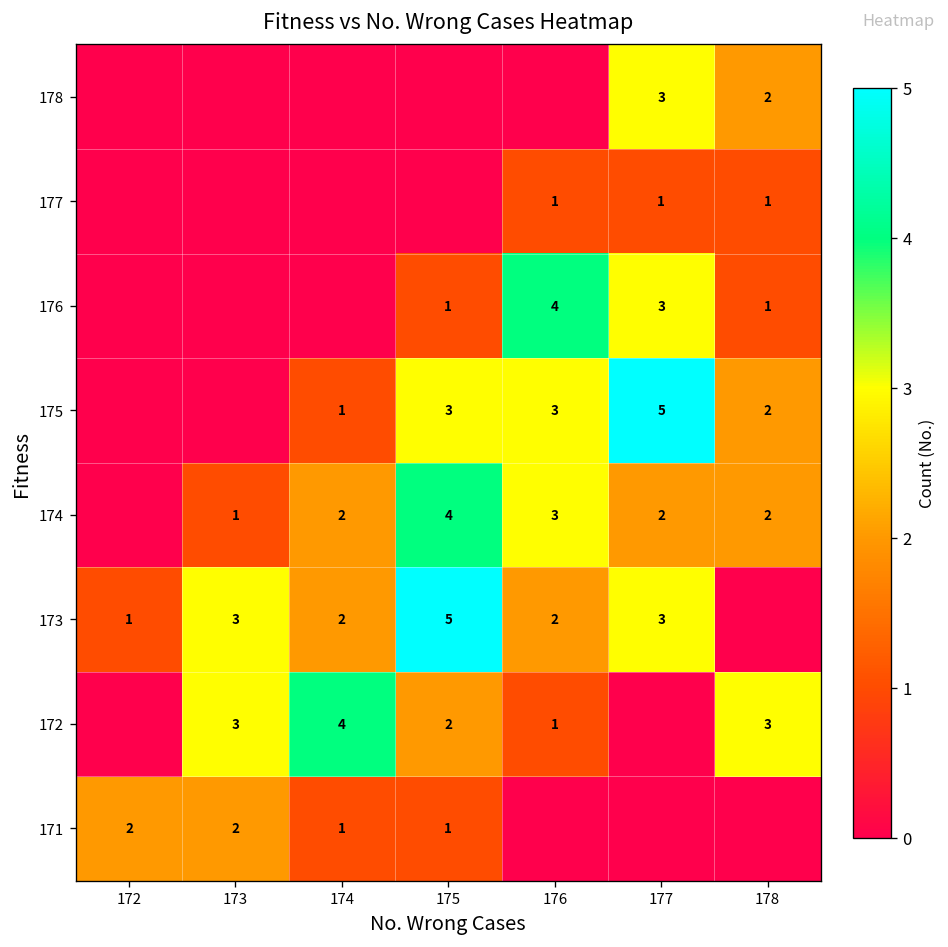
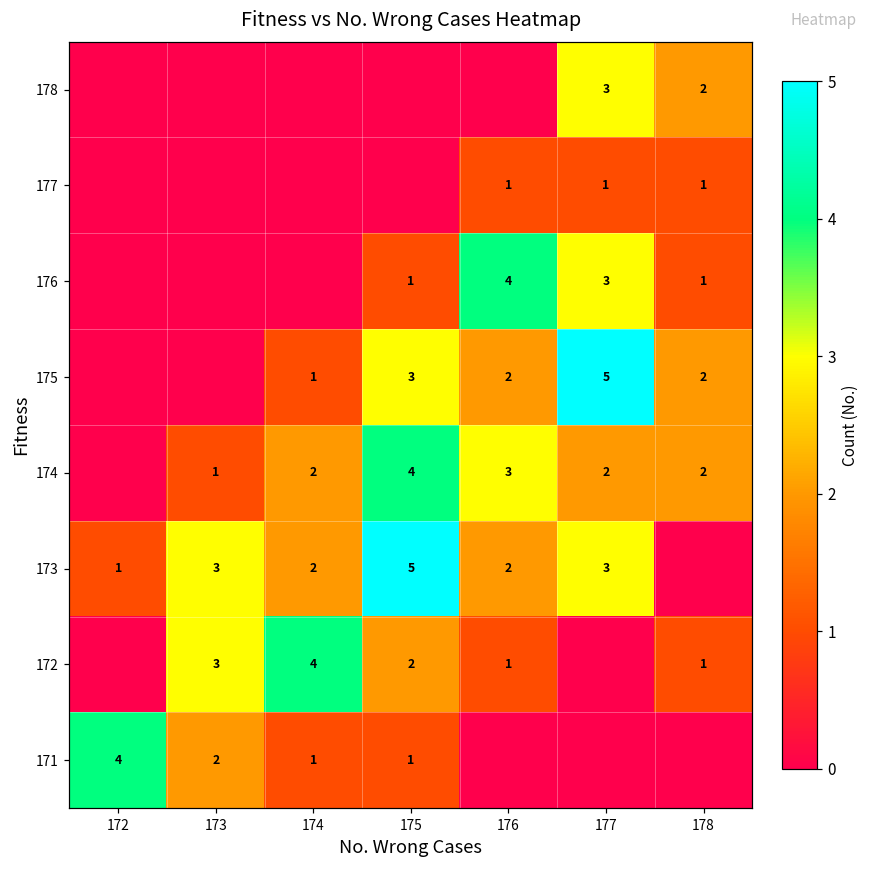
  {
    "178": {
      "177": 3,
      "178": 2
    },
    "177": {
      "176": 1,
      "177": 1,
      "178": 1
    },
    "176": {
      "175": 1,
      "176": 4,
      "177": 3,
      "178": 1
    },
    "175": {
      "174": 1,
      "175": 3,
-     "176": 3,
+     "176": 2,
      "177": 5,
      "178": 2
    },
    "174": {
      "173": 1,
      "174": 2,
      "175": 4,
      "176": 3,
      "177": 2,
      "178": 2
    },
    "173": {
      "172": 1,
      "173": 3,
      "174": 2,
      "175": 5,
      "176": 2,
      "177": 3
    },
    "172": {
      "173": 3,
      "174": 4,
      "175": 2,
      "176": 1,
-     "178": 3
+     "178": 1
    },
    "171": {
-     "172": 2,
+     "172": 4,
      "173": 2,
      "174": 1,
      "175": 1
    }
  }
